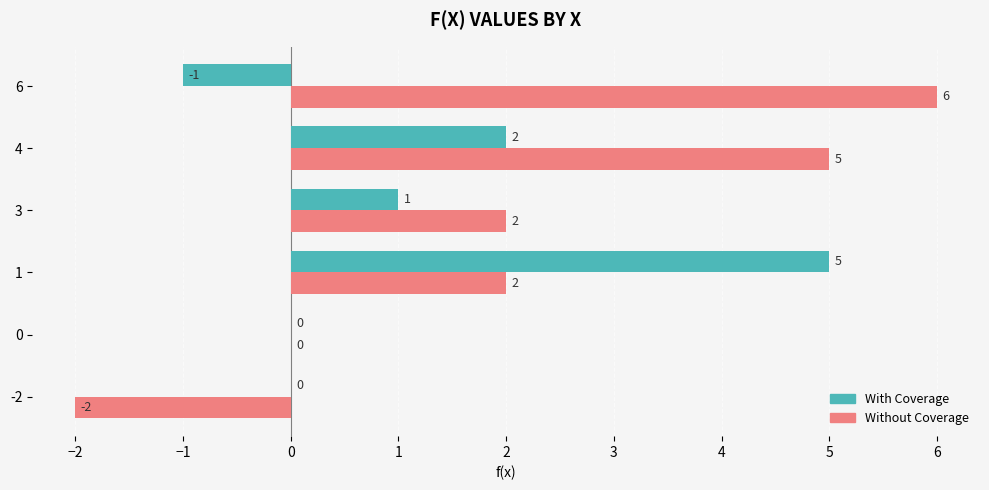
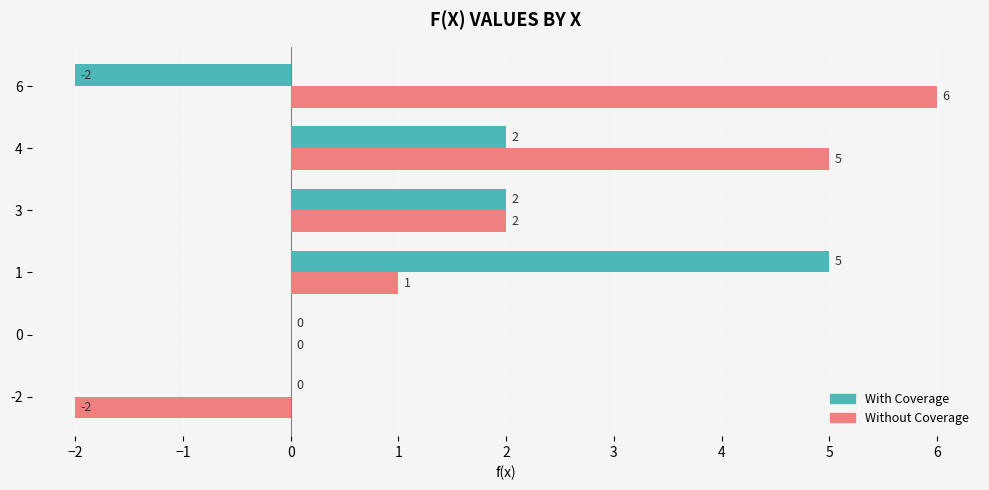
  {
    "With Coverage": {
-     "6": -1,
+     "6": -2,
      "4": 2,
-     "3": 1,
+     "3": 2,
      "1": 5,
      "0": 0,
      "-2": 0
    },
    "Without Coverage": {
      "6": 6,
      "4": 5,
      "3": 2,
-     "1": 2,
+     "1": 1,
      "0": 0,
      "-2": -2
    }
  }
